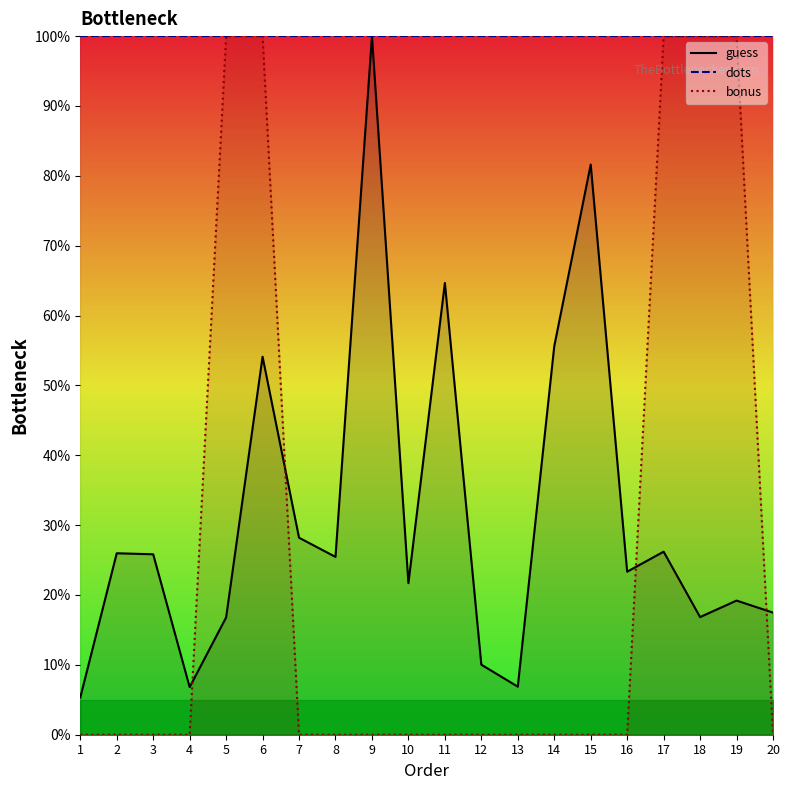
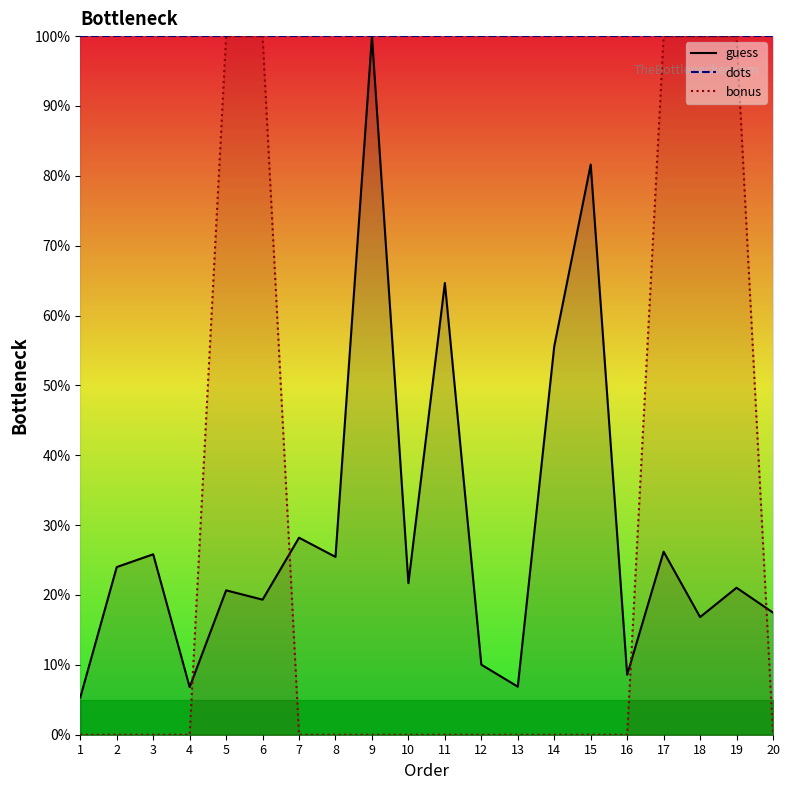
  {
    "guess": {
-     "2": "26%",
+     "2": "24%",
      "3": "26%",
      "4": "7%",
-     "5": "17%",
-     "6": "54%",
+     "5": "21%",
+     "6": "19%",
      "7": "28%",
      "8": "25%",
      "10": "22%",
      "11": "65%",
      "12": "10%",
      "13": "7%",
      "14": "56%",
      "15": "82%",
-     "16": "23%",
+     "16": "9%",
      "17": "26%",
      "18": "17%",
-     "19": "19%",
+     "19": "21%",
      "20": "17%"
    },
    "dots": {
      "1": "100%",
      "2": "100%",
      "3": "100%",
      "4": "100%",
      "7": "100%",
      "8": "100%",
      "10": "100%",
      "11": "100%",
      "12": "100%",
      "13": "100%",
      "14": "100%",
      "15": "100%",
      "16": "100%",
      "20": "100%"
    },
    "bonus": {
      "1": "0%",
      "2": "0%",
      "3": "0%",
      "4": "0%",
      "7": "0%",
      "8": "0%",
      "9": "0%",
      "10": "0%",
      "11": "0%",
      "12": "0%",
      "13": "0%",
      "14": "0%",
      "15": "0%",
      "16": "0%",
      "20": "0%"
    }
  }
